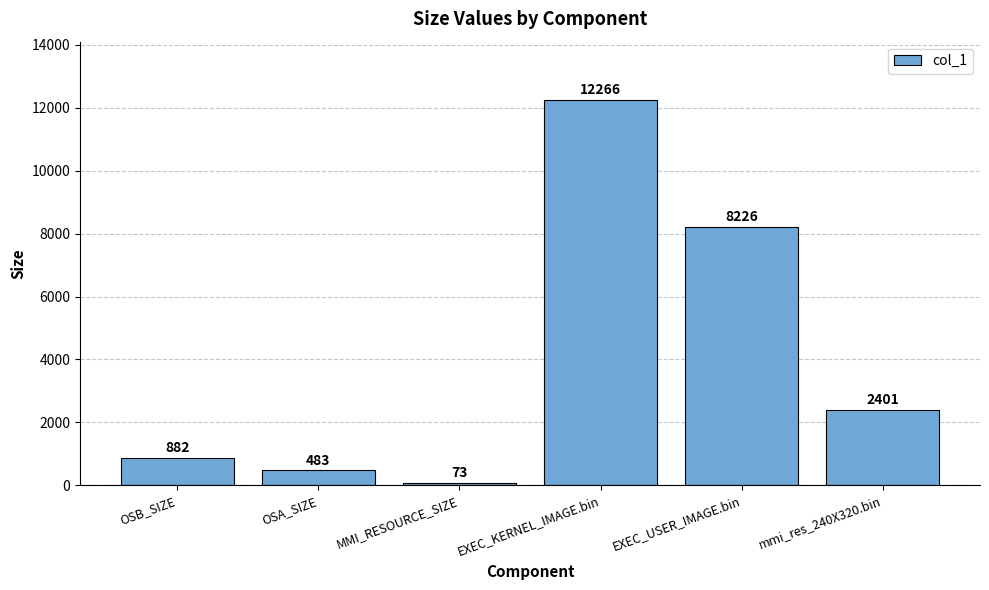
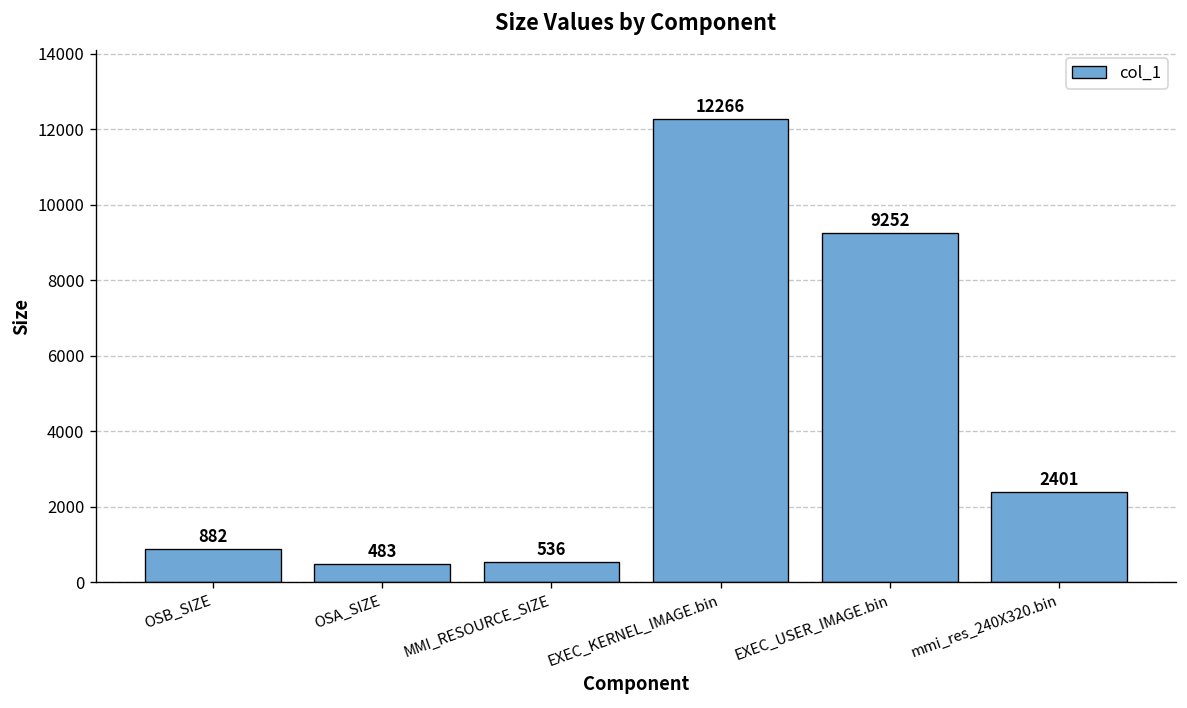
  {
    "OSB_SIZE": 882,
    "OSA_SIZE": 483,
-   "MMI_RESOURCE_SIZE": 73,
+   "MMI_RESOURCE_SIZE": 536,
    "EXEC_KERNEL_IMAGE.bin": 12266,
-   "EXEC_USER_IMAGE.bin": 8226,
+   "EXEC_USER_IMAGE.bin": 9252,
    "mmi_res_240X320.bin": 2401
  }
